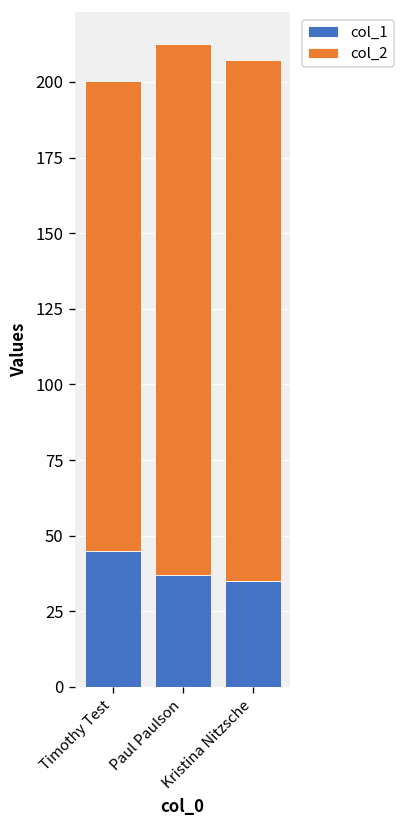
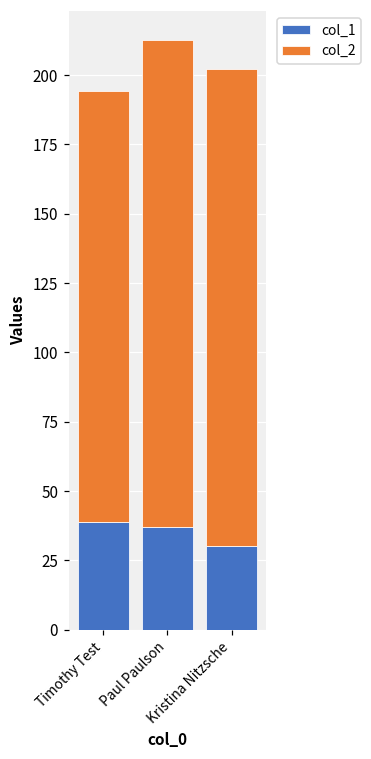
  {
    "col_1": {
-     "Timothy Test": 45,
+     "Timothy Test": 39,
      "Paul Paulson": 37,
-     "Kristina Nitzsche": 35
+     "Kristina Nitzsche": 30
    },
    "col_2": {
      "Timothy Test": 155,
      "Paul Paulson": 176,
      "Kristina Nitzsche": 172
    }
  }
